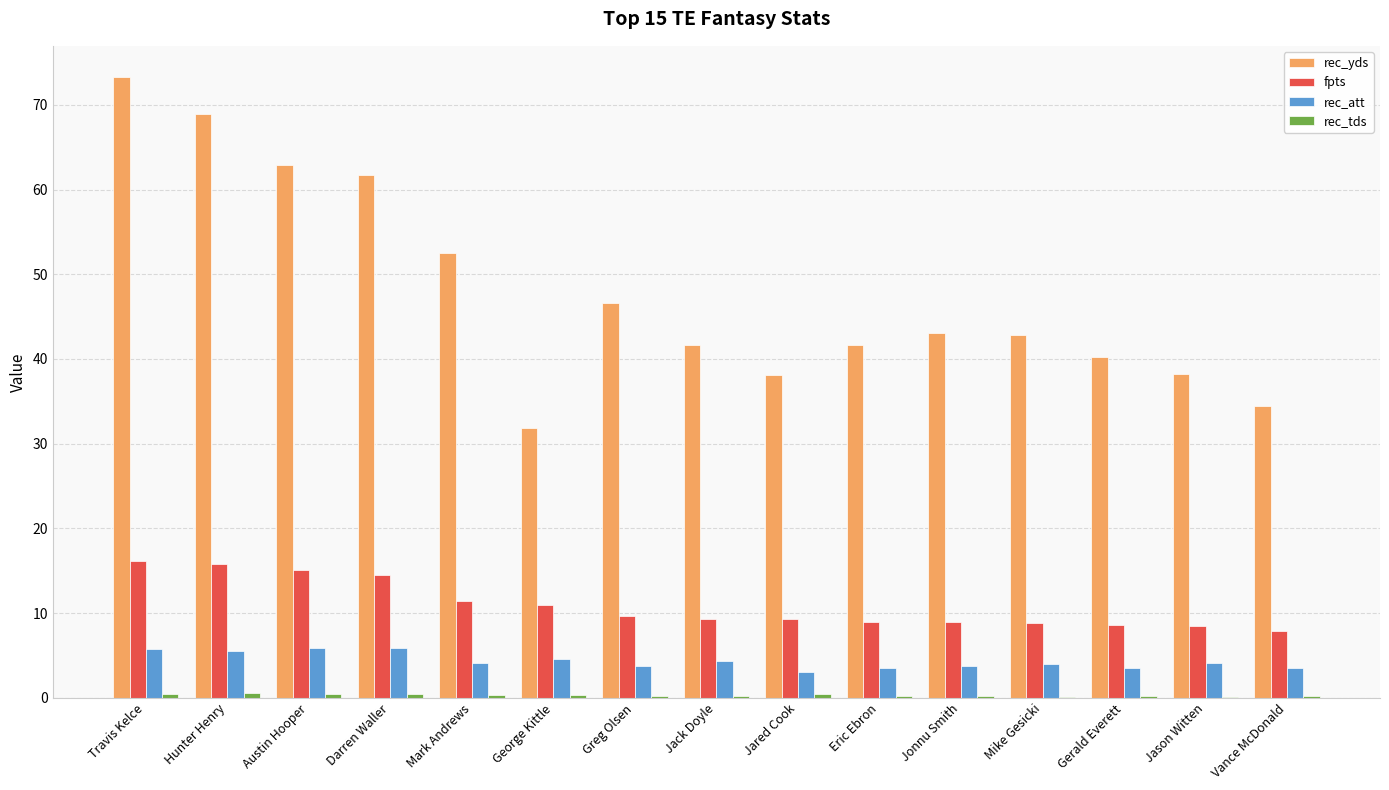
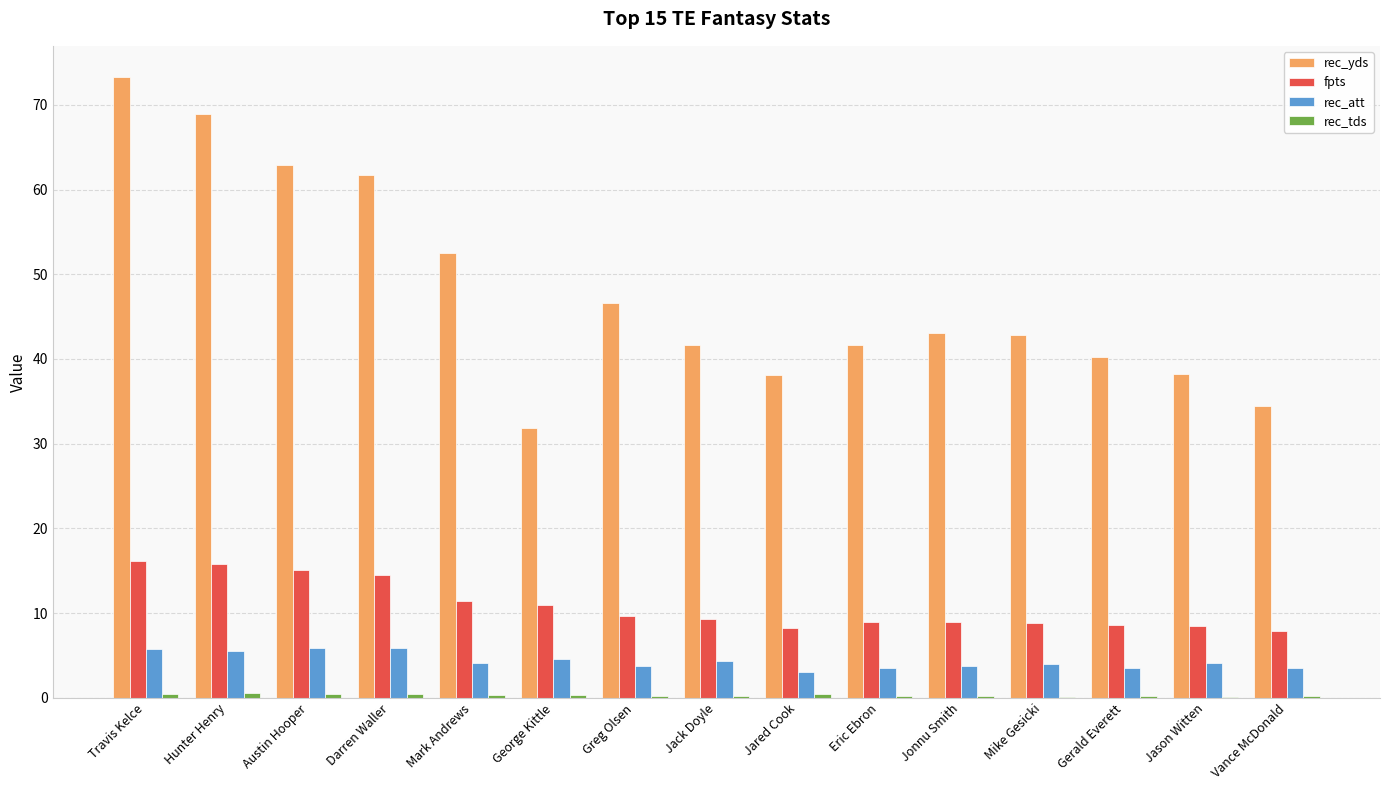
  {
    "rec_yds": {
      "Travis Kelce": 73,
      "Hunter Henry": 69,
      "Austin Hooper": 63,
      "Darren Waller": 62,
      "Mark Andrews": 53,
      "George Kittle": 32,
      "Greg Olsen": 47,
      "Jack Doyle": 42,
      "Jared Cook": 38,
      "Eric Ebron": 42,
      "Jonnu Smith": 43,
      "Mike Gesicki": 43,
      "Gerald Everett": 40,
      "Jason Witten": 38,
      "Vance McDonald": 35
    },
    "fpts": {
      "Travis Kelce": 16,
      "Hunter Henry": 16,
      "Austin Hooper": 15,
      "Darren Waller": 15,
      "Mark Andrews": 11,
      "George Kittle": 11,
      "Greg Olsen": 10,
      "Jack Doyle": 9,
-     "Jared Cook": 9,
+     "Jared Cook": 8,
      "Eric Ebron": 9,
      "Jonnu Smith": 9,
      "Mike Gesicki": 9,
      "Gerald Everett": 9,
      "Jason Witten": 9,
      "Vance McDonald": 8
    },
    "rec_att": {
      "Travis Kelce": 6,
      "Hunter Henry": 6,
      "Austin Hooper": 6,
      "Darren Waller": 6,
      "Mark Andrews": 4,
      "George Kittle": 5,
      "Greg Olsen": 4,
      "Jack Doyle": 4,
      "Jared Cook": 3,
      "Eric Ebron": 4,
      "Jonnu Smith": 4,
      "Mike Gesicki": 4,
      "Gerald Everett": 4,
      "Jason Witten": 4,
      "Vance McDonald": 4
    },
    "rec_tds": {
      "Travis Kelce": 1,
      "Hunter Henry": 1,
      "Austin Hooper": 1,
      "Darren Waller": 0,
      "Mark Andrews": 0,
      "George Kittle": 0,
      "Jared Cook": 0
    }
  }
